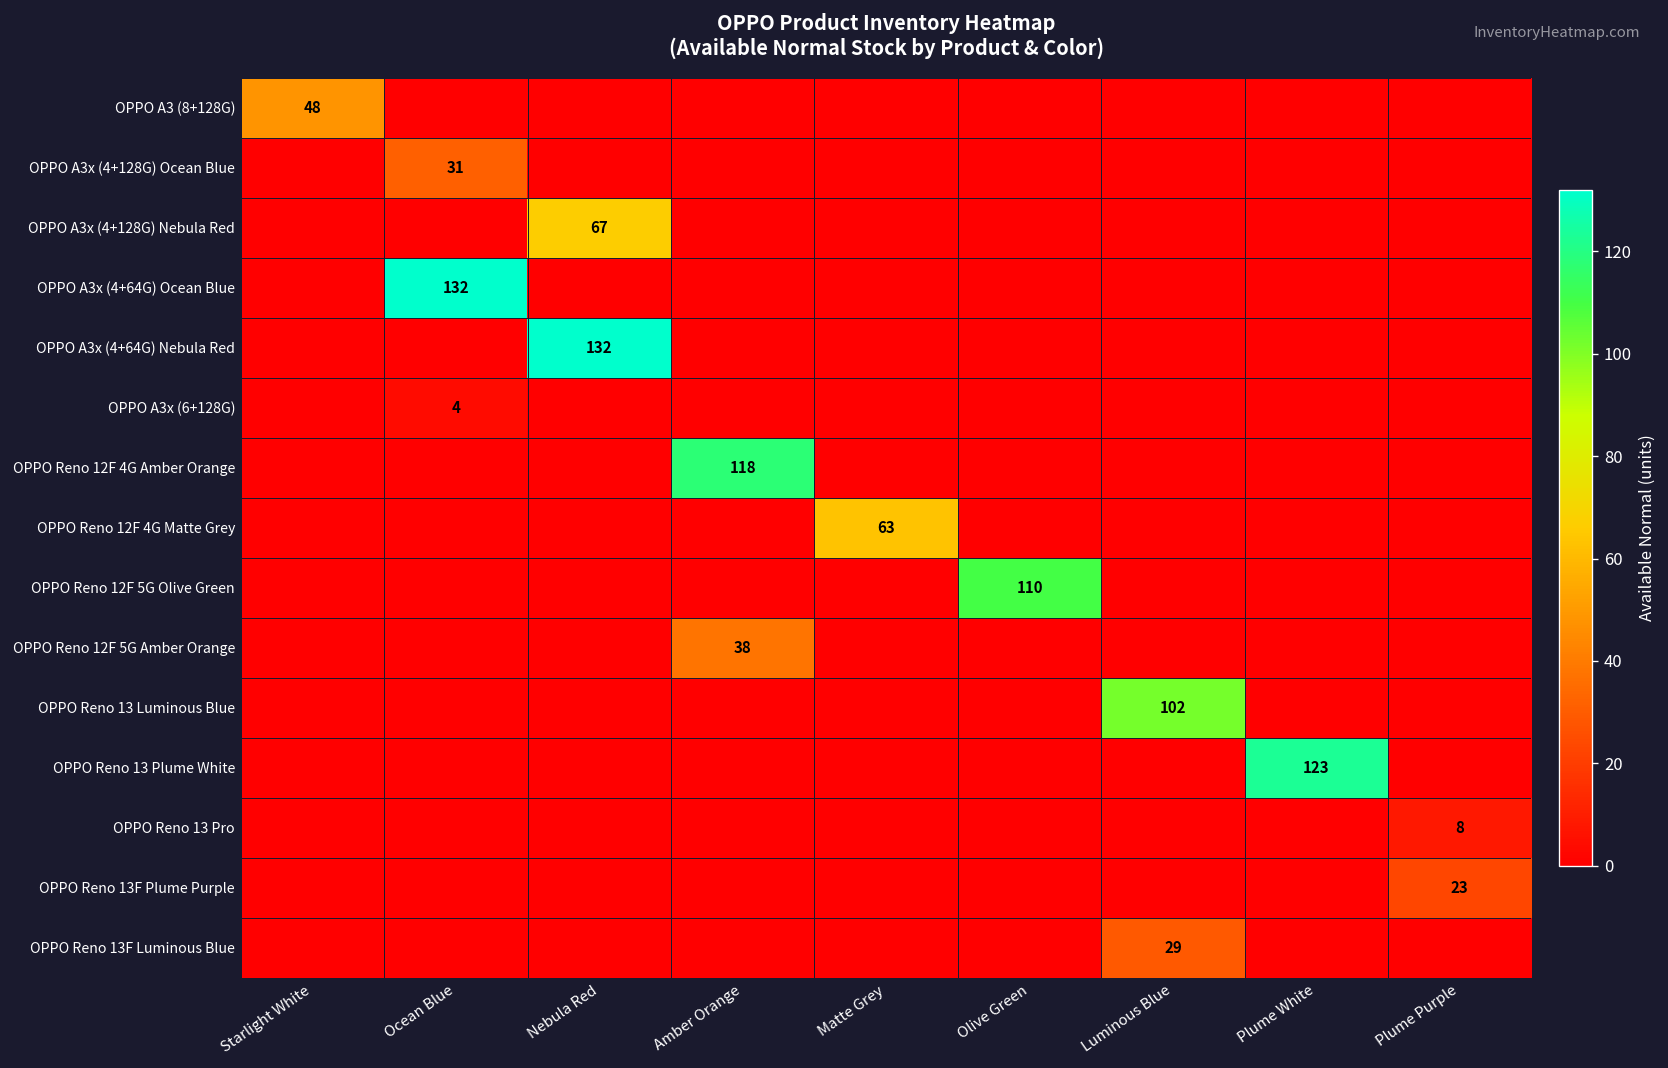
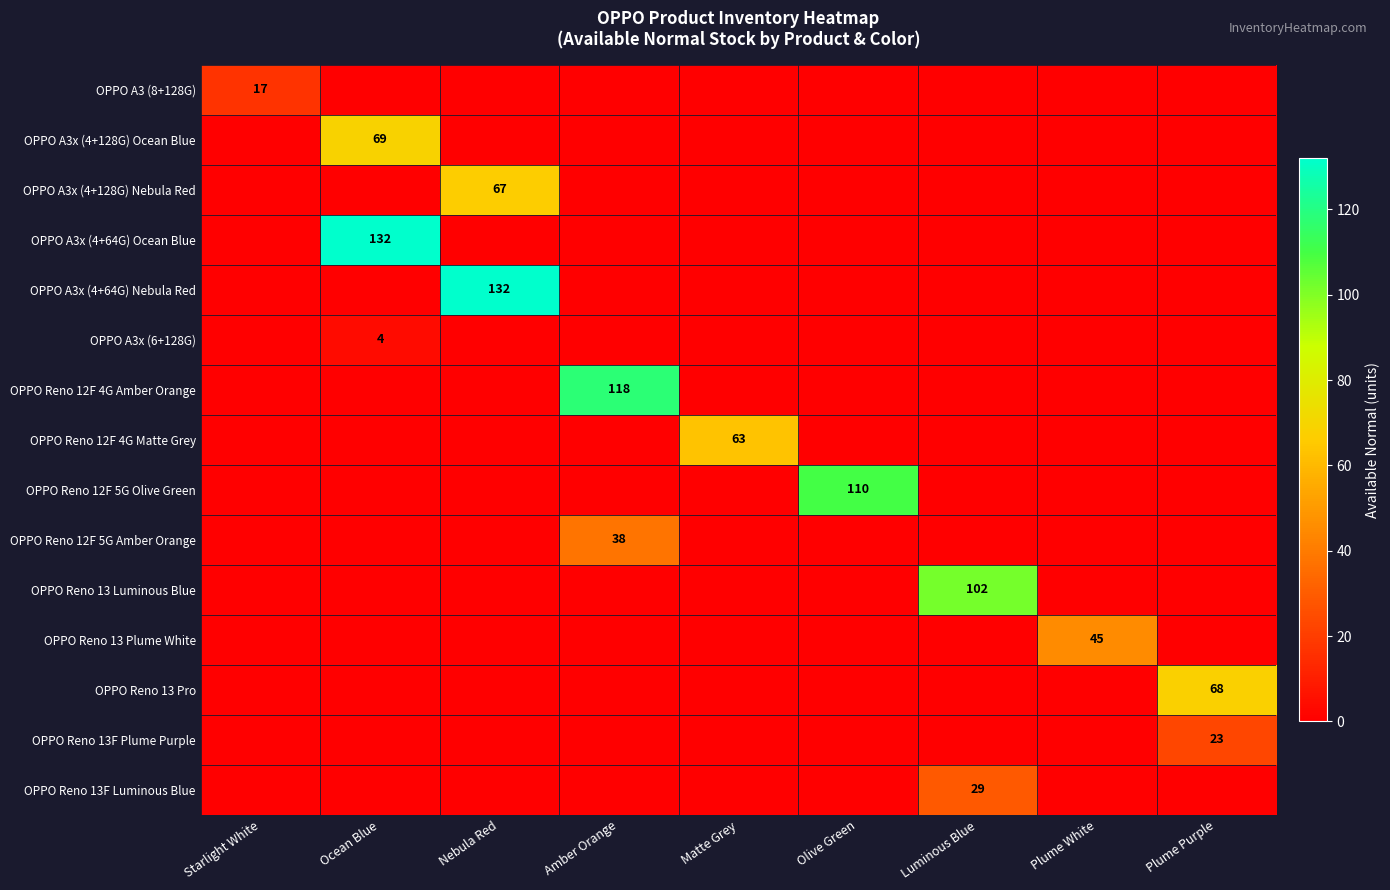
  {
    "OPPO A3 (8+128G)": {
-     "Starlight White": 48
+     "Starlight White": 17
    },
    "OPPO A3x (4+128G) Ocean Blue": {
-     "Ocean Blue": 31
+     "Ocean Blue": 69
    },
    "OPPO A3x (4+128G) Nebula Red": {
      "Nebula Red": 67
    },
    "OPPO A3x (4+64G) Ocean Blue": {
      "Ocean Blue": 132
    },
    "OPPO A3x (4+64G) Nebula Red": {
      "Nebula Red": 132
    },
    "OPPO A3x (6+128G)": {
      "Ocean Blue": 4
    },
    "OPPO Reno 12F 4G Amber Orange": {
      "Amber Orange": 118
    },
    "OPPO Reno 12F 4G Matte Grey": {
      "Matte Grey": 63
    },
    "OPPO Reno 12F 5G Olive Green": {
      "Olive Green": 110
    },
    "OPPO Reno 12F 5G Amber Orange": {
      "Amber Orange": 38
    },
    "OPPO Reno 13 Luminous Blue": {
      "Luminous Blue": 102
    },
    "OPPO Reno 13 Plume White": {
-     "Plume White": 123
+     "Plume White": 45
    },
    "OPPO Reno 13 Pro": {
-     "Plume Purple": 8
+     "Plume Purple": 68
    },
    "OPPO Reno 13F Plume Purple": {
      "Plume Purple": 23
    },
    "OPPO Reno 13F Luminous Blue": {
      "Luminous Blue": 29
    }
  }
